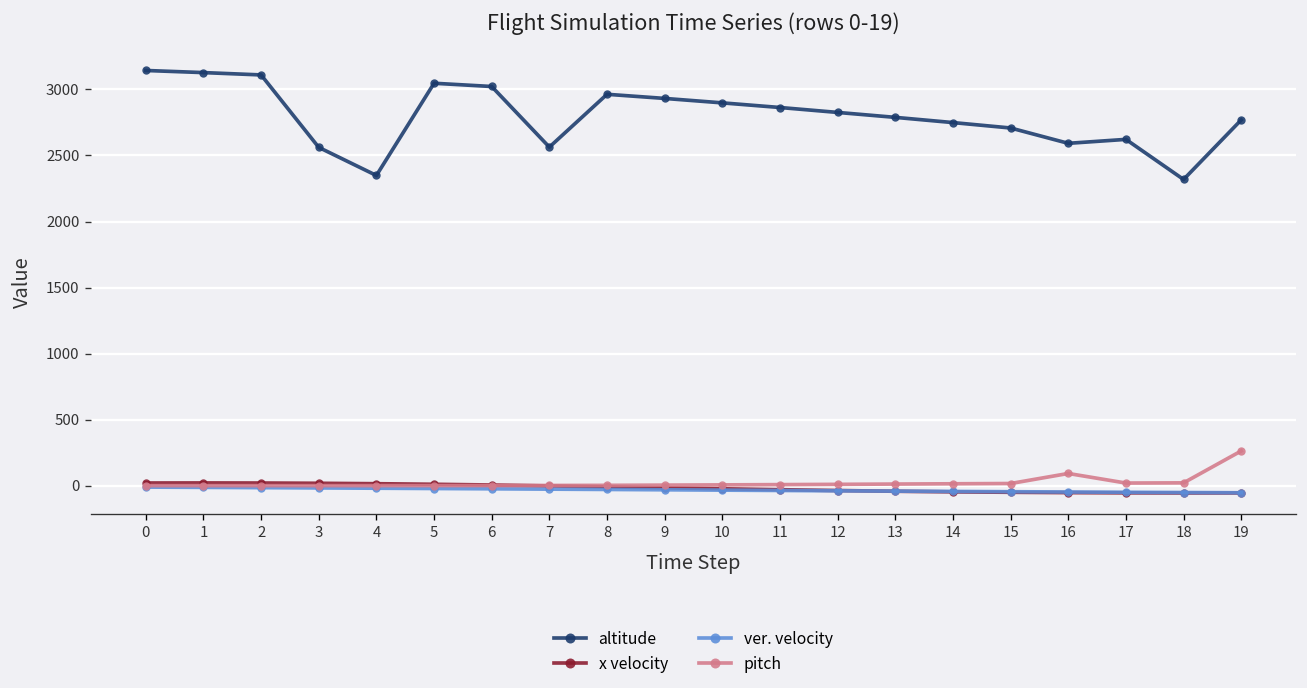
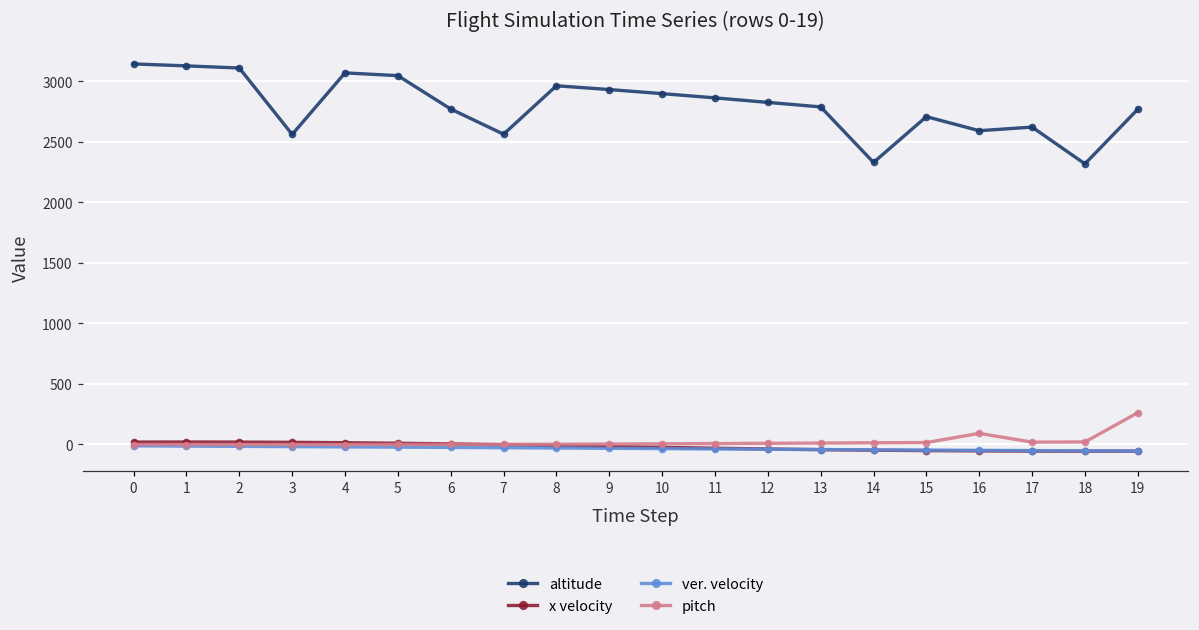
  {
    "altitude": {
      "0": 3140,
      "1": 3130,
      "2": 3110,
      "3": 2560,
-     "4": 2350,
+     "4": 3070,
      "5": 3050,
-     "6": 3020,
+     "6": 2770,
      "7": 2560,
      "8": 2960,
      "9": 2930,
      "10": 2900,
      "11": 2860,
      "12": 2830,
      "13": 2790,
-     "14": 2750,
+     "14": 2330,
      "15": 2710,
      "16": 2590,
      "17": 2620,
      "18": 2320,
      "19": 2770
    },
    "ver. velocity": {
      "6": -20,
      "7": -30
    },
    "pitch": {
      "10": 10,
      "11": 10,
      "12": 10,
      "13": 10,
      "14": 10,
      "15": 20,
      "16": 90,
      "17": 20,
      "18": 20,
      "19": 260
    }
  }
